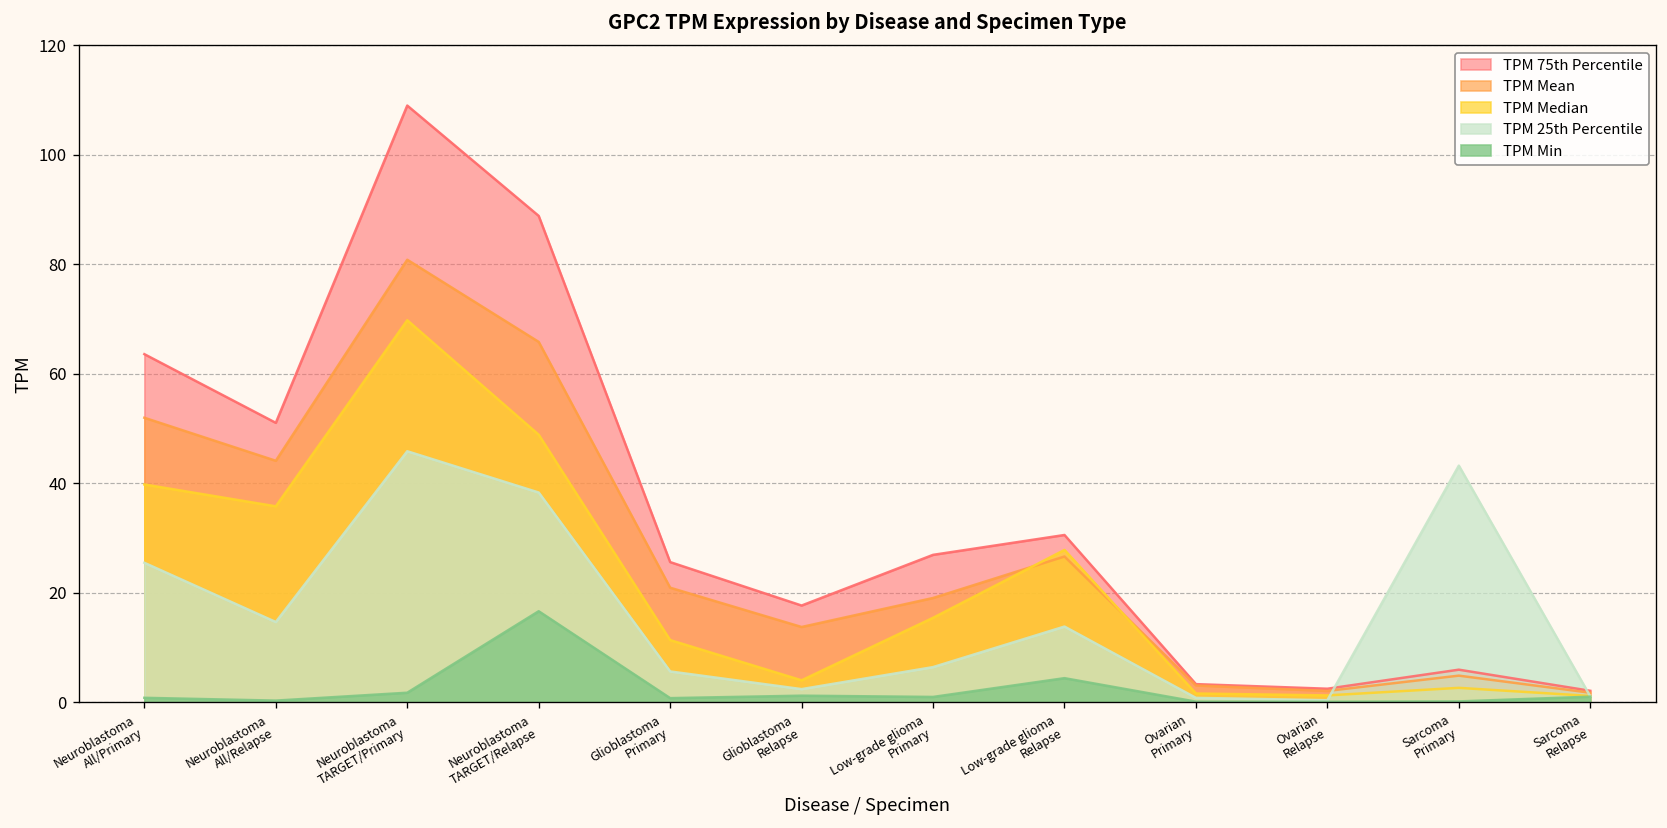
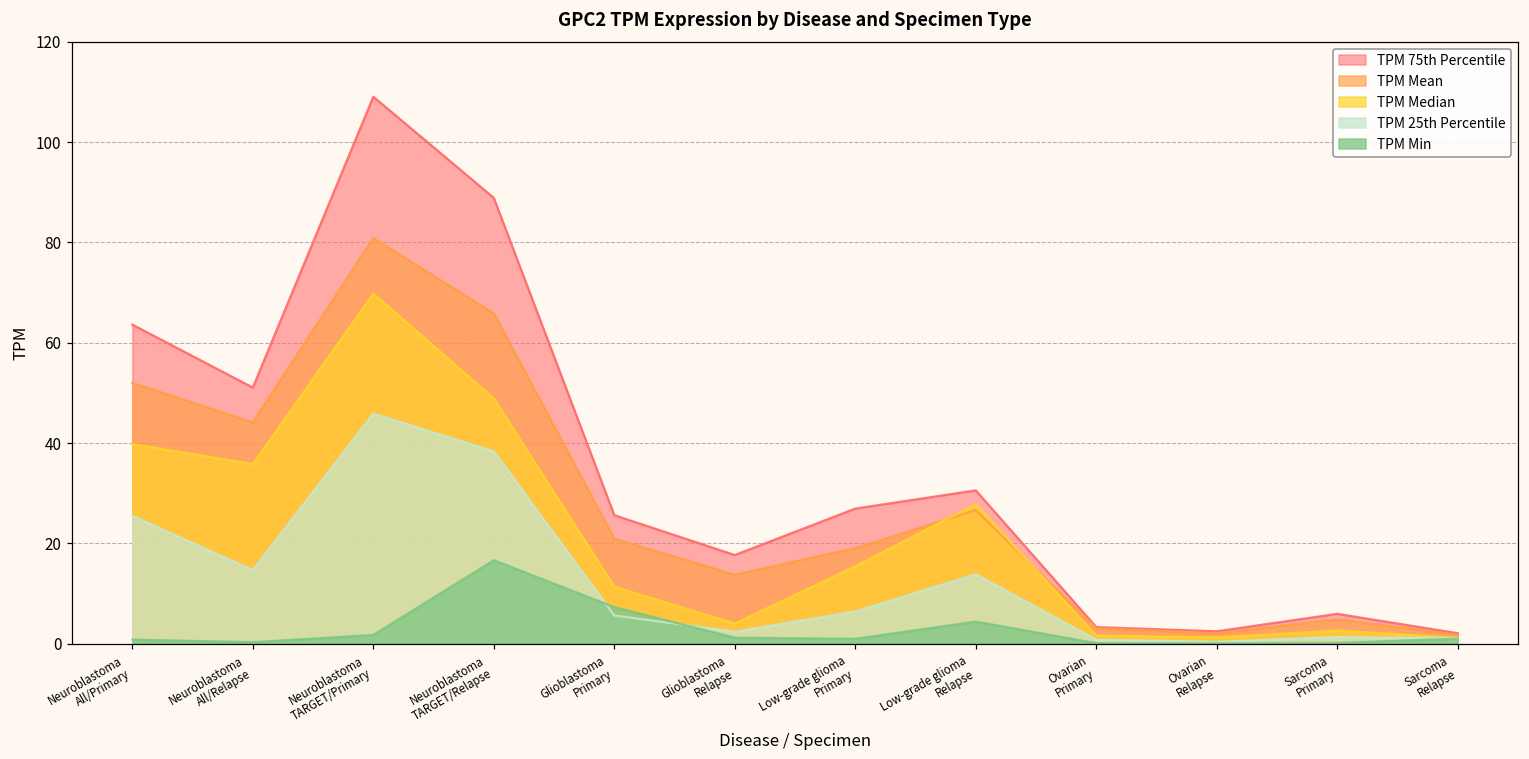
  {
    "TPM 75th Percentile": {
      "Neuroblastoma All/Primary": 64,
      "Neuroblastoma All/Relapse": 51,
      "Neuroblastoma TARGET/Primary": 109,
      "Neuroblastoma TARGET/Relapse": 89,
      "Glioblastoma Primary": 26,
      "Glioblastoma Relapse": 18,
      "Low-grade glioma Primary": 27,
      "Low-grade glioma Relapse": 31,
      "Sarcoma Primary": 6
    },
    "TPM 25th Percentile": {
      "Neuroblastoma All/Primary": 25,
      "Neuroblastoma All/Relapse": 15,
      "Neuroblastoma TARGET/Primary": 46,
      "Neuroblastoma TARGET/Relapse": 38,
      "Glioblastoma Primary": 6,
      "Glioblastoma Relapse": 2,
      "Low-grade glioma Primary": 6,
      "Low-grade glioma Relapse": 14,
      "Ovarian Primary": 1,
-     "Sarcoma Primary": 43
+     "Sarcoma Primary": 1
    },
    "TPM Min": {
      "Neuroblastoma All/Primary": 1,
      "Neuroblastoma All/Relapse": 0,
      "Neuroblastoma TARGET/Primary": 2,
      "Neuroblastoma TARGET/Relapse": 17,
-     "Glioblastoma Primary": 1,
+     "Glioblastoma Primary": 7,
      "Glioblastoma Relapse": 1,
      "Low-grade glioma Primary": 1,
      "Low-grade glioma Relapse": 4,
      "Ovarian Primary": 0,
      "Sarcoma Primary": 0
    }
  }
